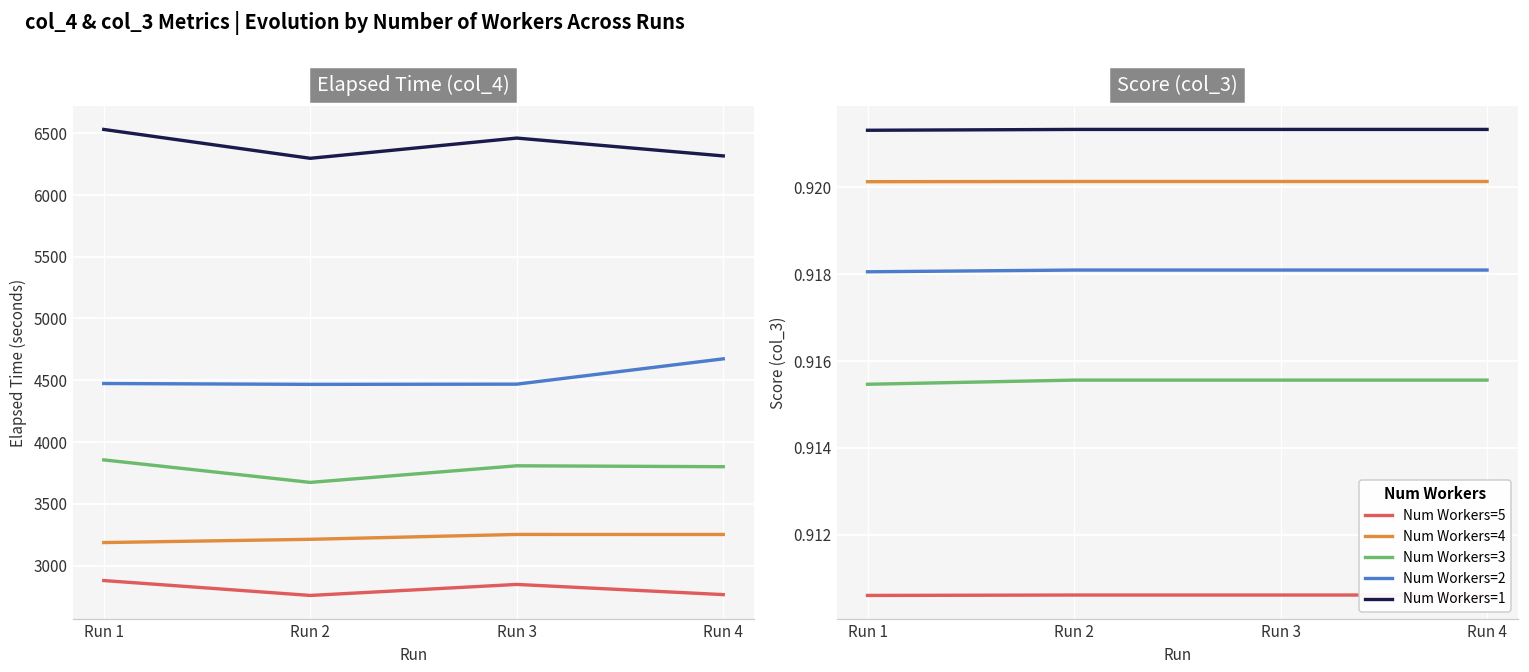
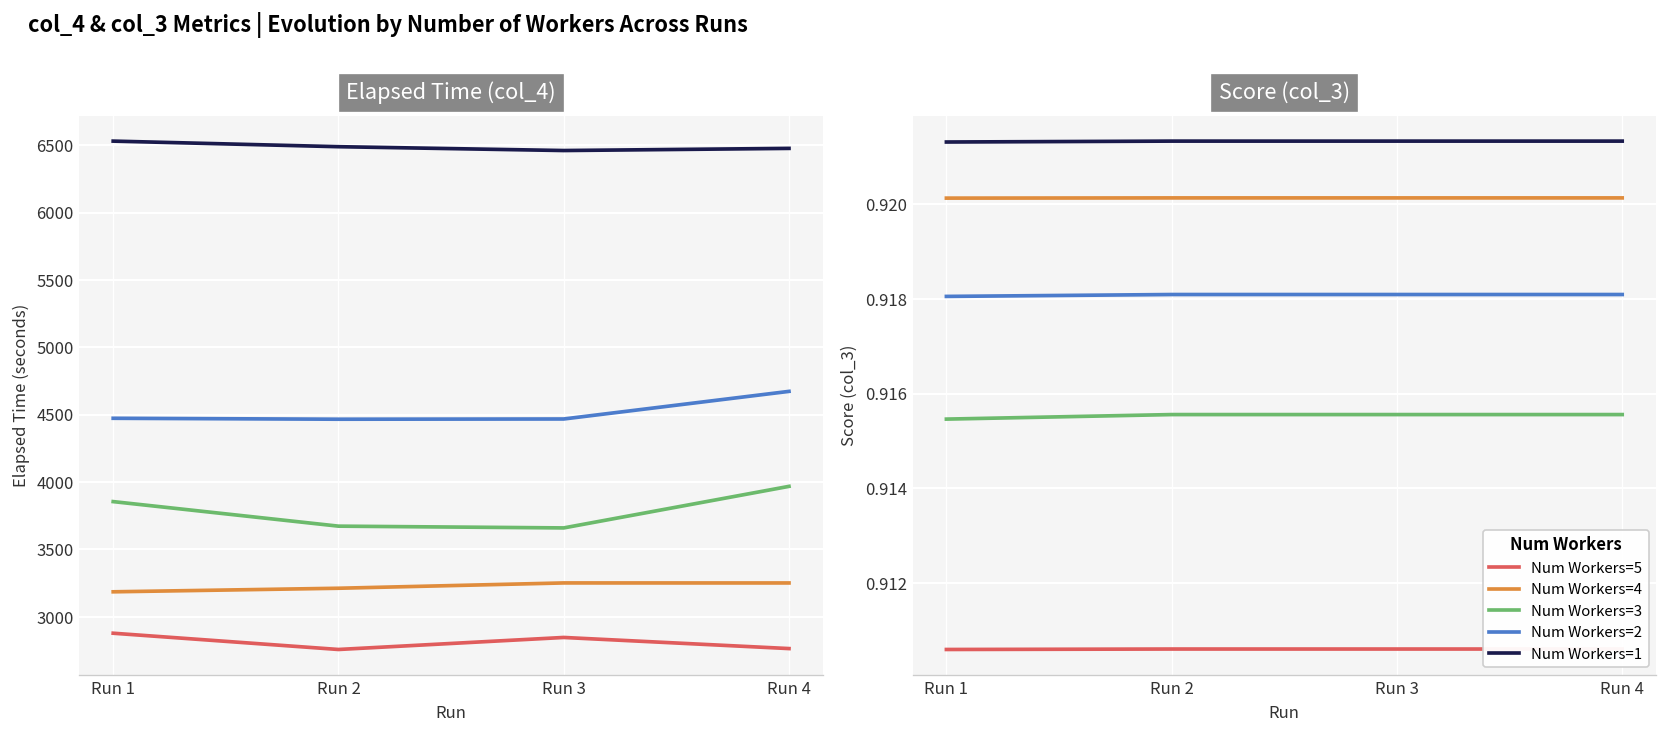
  {
    "Elapsed Time (col_4)": {
      "Num Workers=3": {
        "Run 1": 3860,
        "Run 2": 3670,
-       "Run 3": 3810,
-       "Run 4": 3800
+       "Run 3": 3660,
+       "Run 4": 3970
      },
      "Num Workers=2": {
        "Run 1": 4470,
        "Run 2": 4470,
        "Run 3": 4470,
        "Run 4": 4670
      },
      "Num Workers=1": {
        "Run 1": 6530,
-       "Run 2": 6300,
+       "Run 2": 6490,
        "Run 3": 6460,
-       "Run 4": 6320
+       "Run 4": 6480
      }
    },
    "Score (col_3)": {
      "Num Workers=3": {
        "Run 1": 0.9155,
        "Run 2": 0.9156,
        "Run 3": 0.9156,
        "Run 4": 0.9156
      },
      "Num Workers=2": {
        "Run 1": 0.9181,
        "Run 2": 0.9181,
        "Run 3": 0.9181,
        "Run 4": 0.9181
      },
      "Num Workers=1": {
        "Run 1": 0.9213,
        "Run 2": 0.9213,
        "Run 3": 0.9213,
        "Run 4": 0.9213
      }
    }
  }
